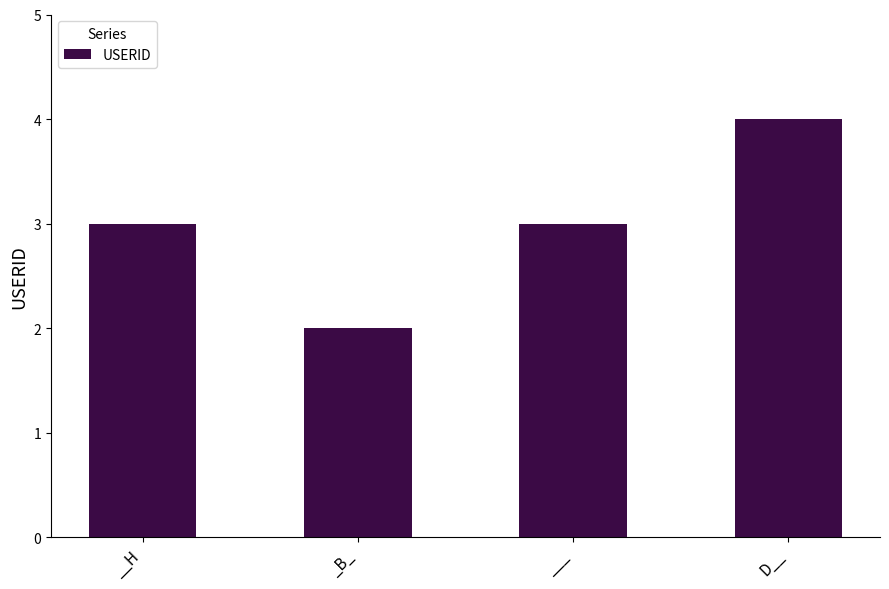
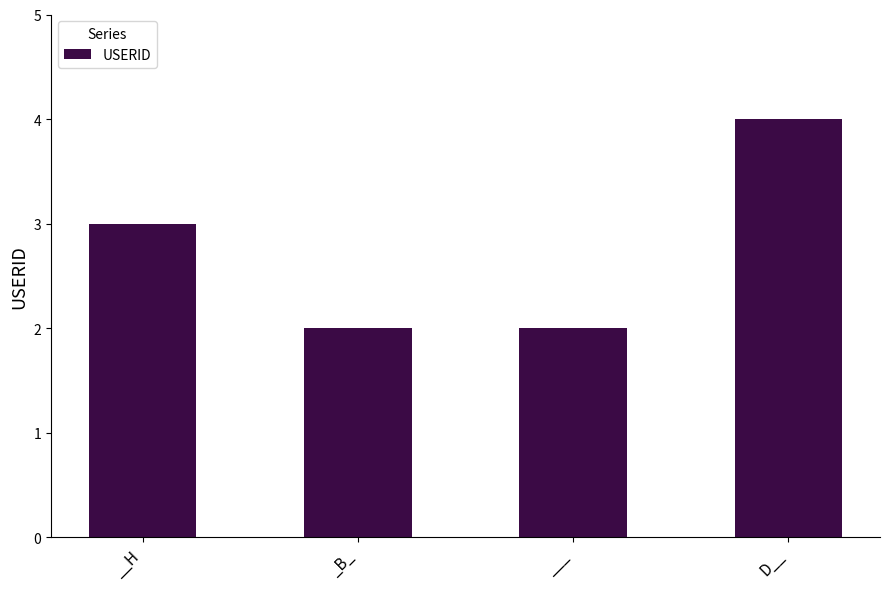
  {
    "__H": 3,
    "_B_": 2,
-   "___": 3,
+   "___": 2,
    "D__": 4
  }
